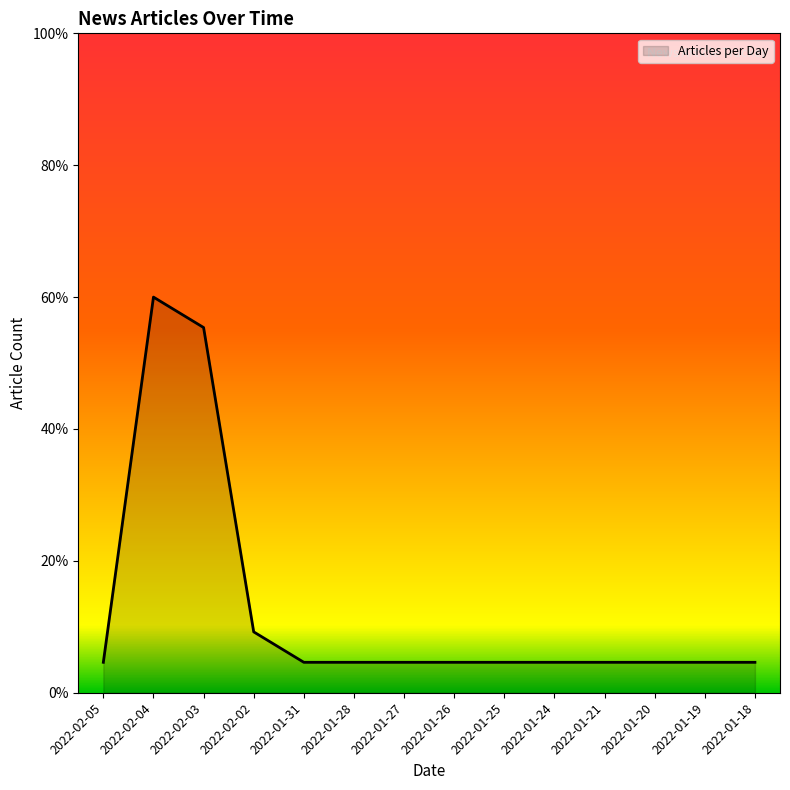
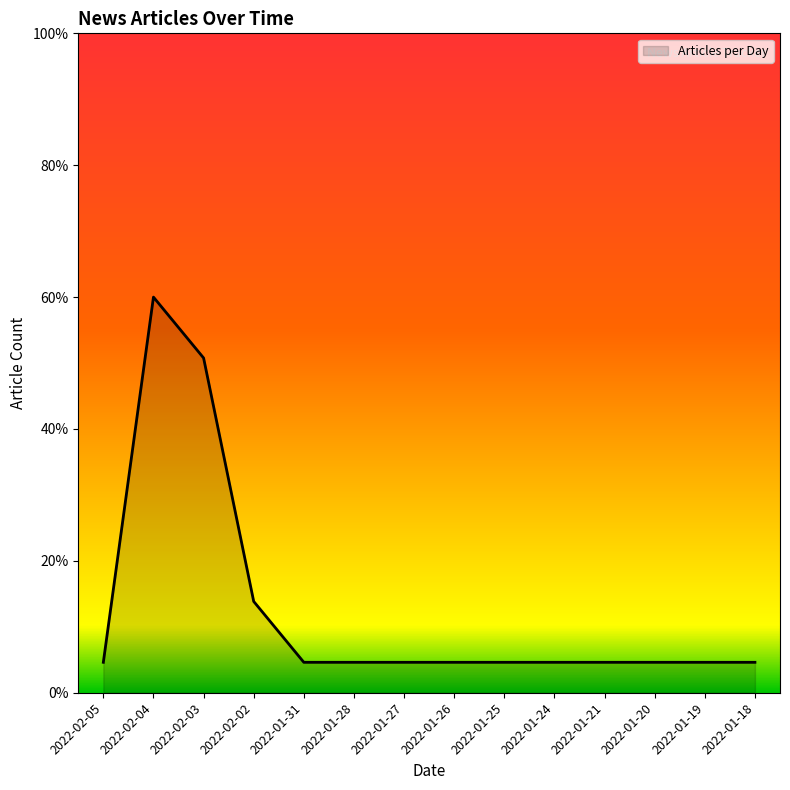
  {
    "2022-02-05": "5%",
    "2022-02-04": "60%",
-   "2022-02-03": "55%",
-   "2022-02-02": "9%",
+   "2022-02-03": "51%",
+   "2022-02-02": "14%",
    "2022-01-31": "5%",
    "2022-01-28": "5%",
    "2022-01-27": "5%",
    "2022-01-26": "5%",
    "2022-01-25": "5%",
    "2022-01-24": "5%",
    "2022-01-21": "5%",
    "2022-01-20": "5%",
    "2022-01-19": "5%",
    "2022-01-18": "5%"
  }
